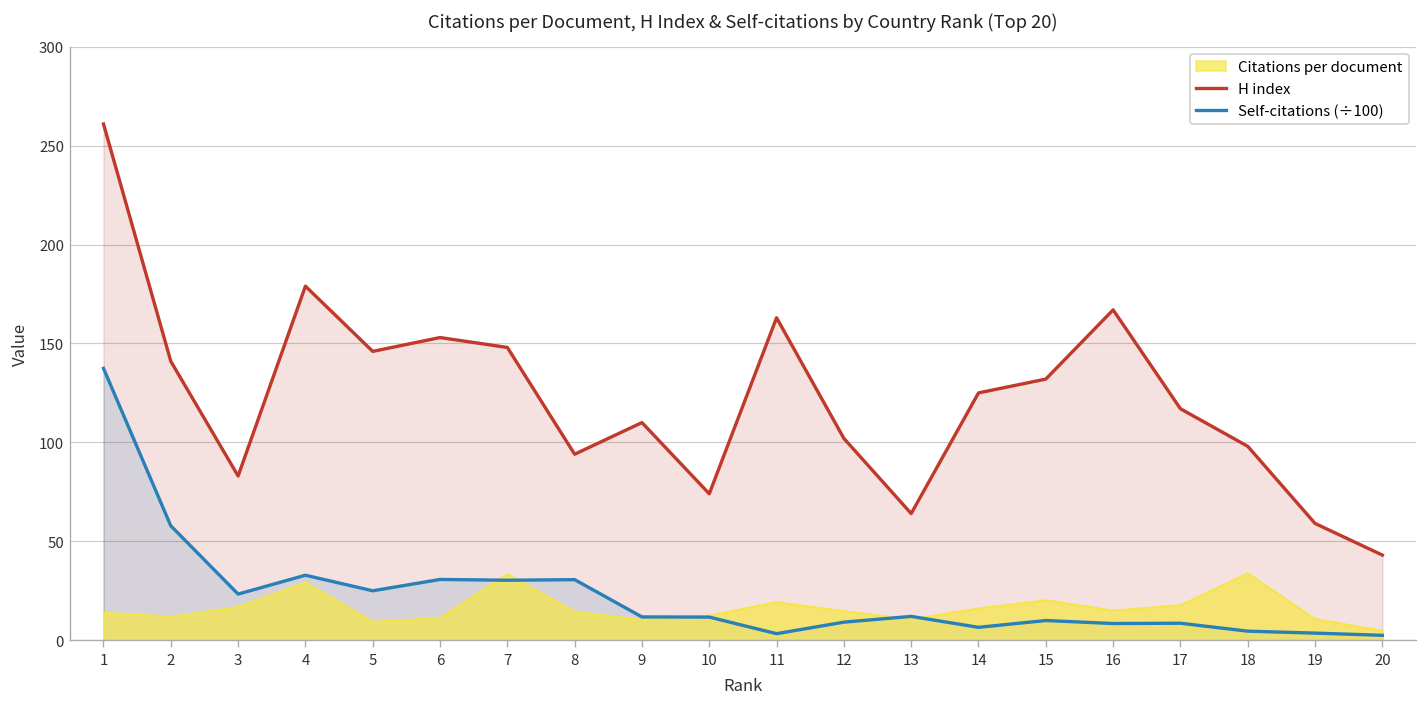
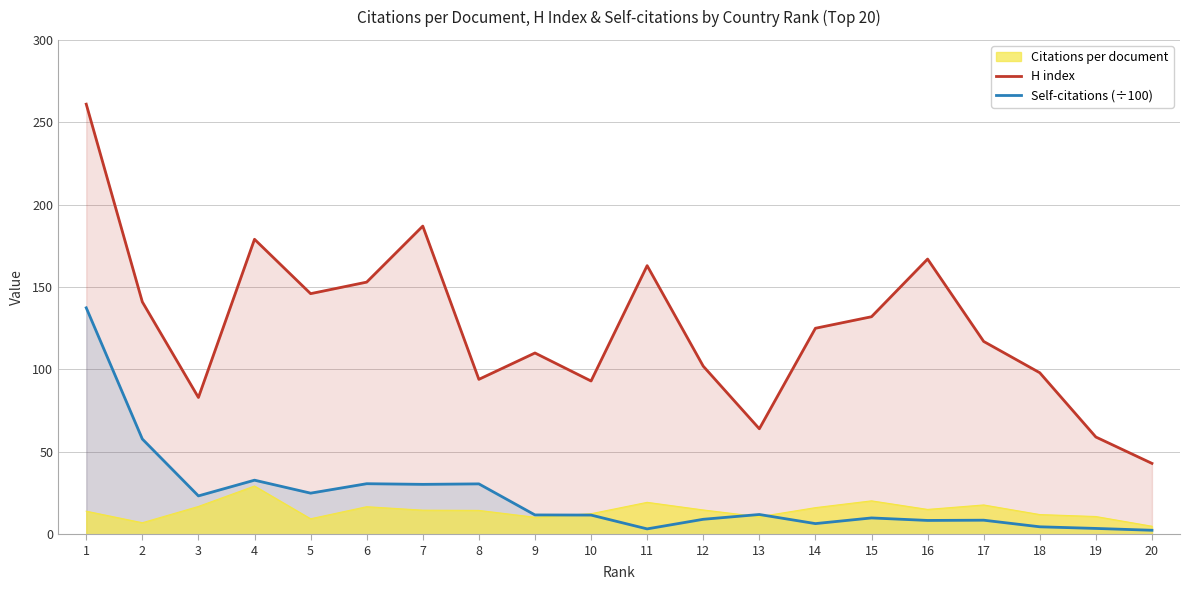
  {
    "Citations per document": {
      "1": 14,
-     "2": 12,
+     "2": 7,
      "3": 17,
      "4": 29,
      "5": 9,
-     "6": 11,
-     "7": 34,
+     "6": 17,
+     "7": 15,
      "8": 14,
      "11": 19,
      "12": 15,
      "14": 16,
      "15": 20,
      "16": 15,
      "17": 18,
-     "18": 34,
+     "18": 12,
      "19": 11,
      "20": 5
    },
    "H index": {
      "1": 261,
      "2": 141,
      "3": 83,
      "4": 179,
      "5": 146,
      "6": 153,
-     "7": 148,
+     "7": 187,
      "8": 94,
      "9": 110,
-     "10": 74,
+     "10": 93,
      "11": 163,
      "12": 102,
      "13": 64,
      "14": 125,
      "15": 132,
      "16": 167,
      "17": 117,
      "18": 98,
      "19": 59,
      "20": 43
    },
    "Self-citations (÷100)": {
      "1": 137,
      "2": 58,
      "3": 23,
      "4": 33,
      "5": 25,
      "6": 31,
      "7": 30,
      "8": 31,
      "11": 3,
      "12": 9,
      "14": 6,
      "15": 10,
      "16": 8,
      "17": 9,
      "18": 5,
      "19": 4,
      "20": 2
    }
  }
